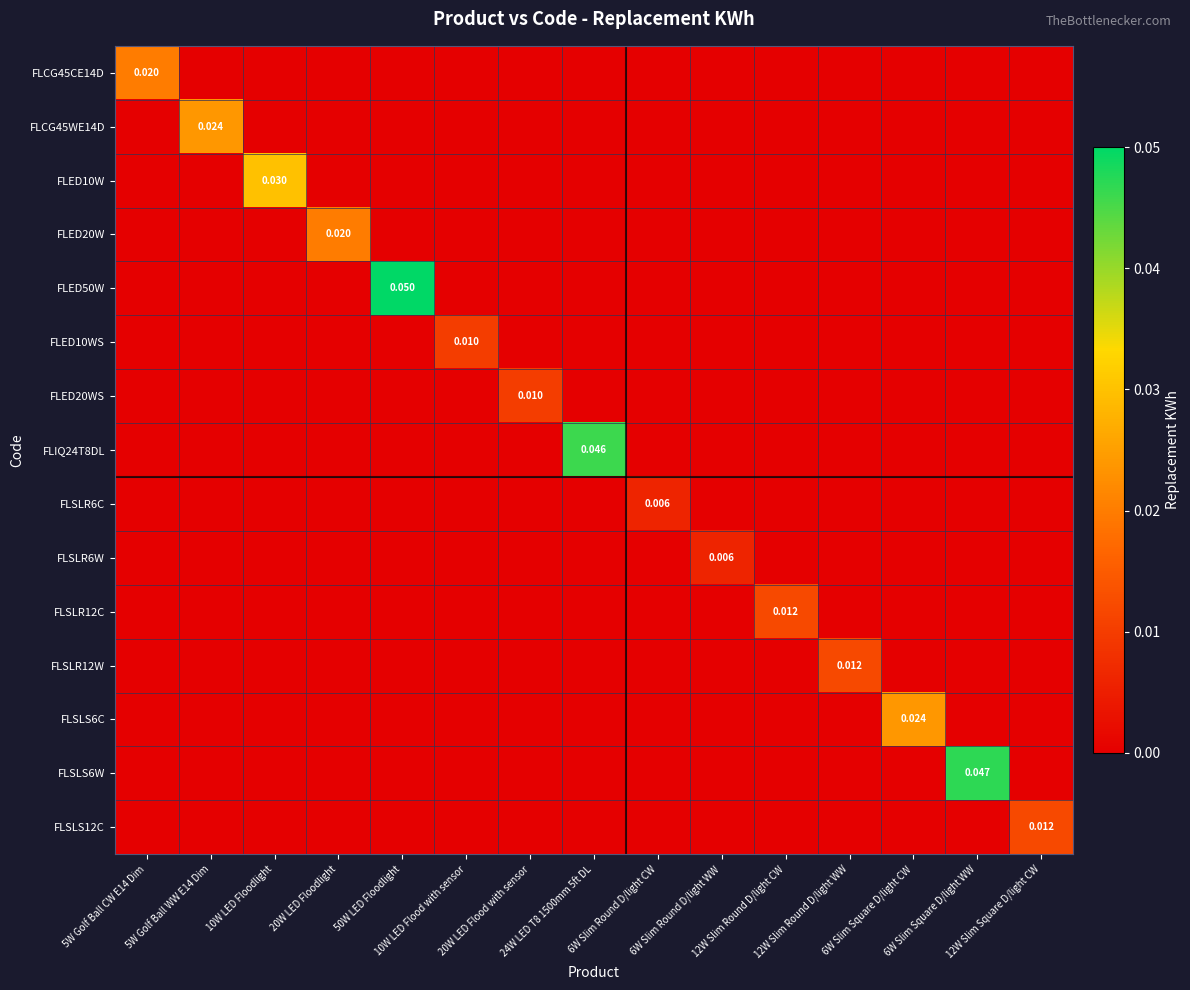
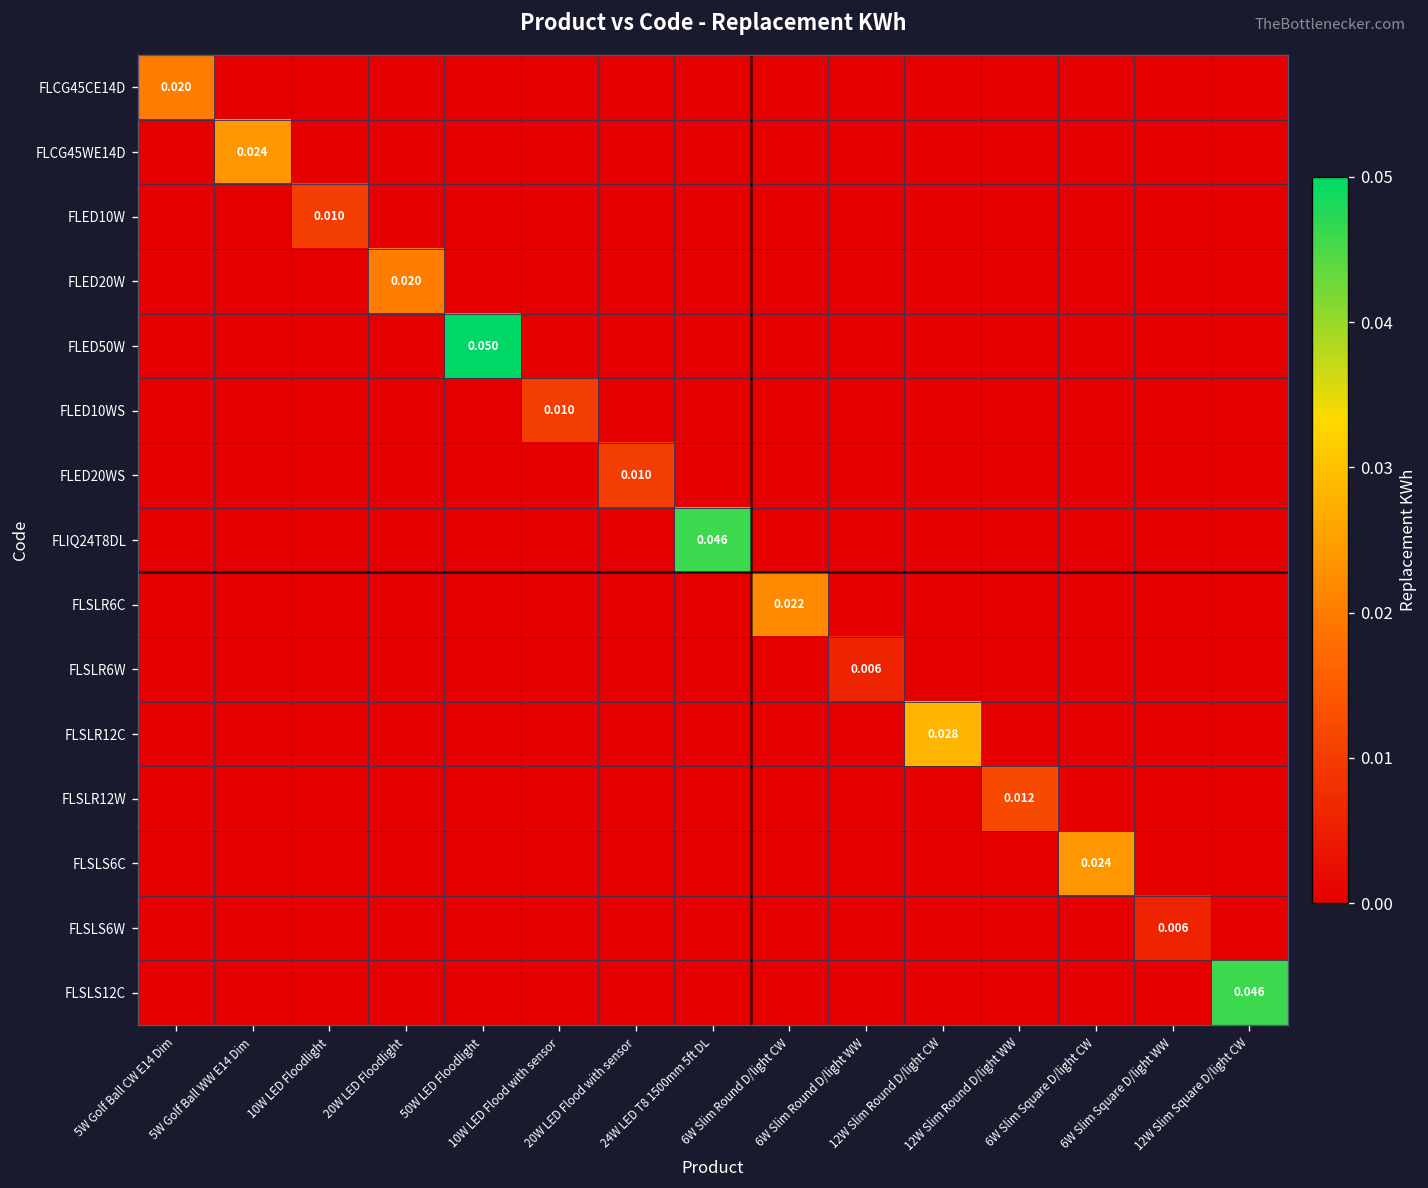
  {
    "FLCG45CE14D": {
      "5W Golf Ball CW E14 Dim": 0.020
    },
    "FLCG45WE14D": {
      "5W Golf Ball WW E14 Dim": 0.024
    },
    "FLED10W": {
-     "10W LED Floodlight": 0.030
+     "10W LED Floodlight": 0.010
    },
    "FLED20W": {
      "20W LED Floodlight": 0.020
    },
    "FLED50W": {
      "50W LED Floodlight": 0.050
    },
    "FLED10WS": {
      "10W LED Flood with sensor": 0.010
    },
    "FLED20WS": {
      "20W LED Flood with sensor": 0.010
    },
    "FLIQ24T8DL": {
      "24W LED T8 1500mm 5ft DL": 0.046
    },
    "FLSLR6C": {
-     "6W Slim Round D/light CW": 0.006
+     "6W Slim Round D/light CW": 0.022
    },
    "FLSLR6W": {
      "6W Slim Round D/light WW": 0.006
    },
    "FLSLR12C": {
-     "12W Slim Round D/light CW": 0.012
+     "12W Slim Round D/light CW": 0.028
    },
    "FLSLR12W": {
      "12W Slim Round D/light WW": 0.012
    },
    "FLSLS6C": {
      "6W Slim Square D/light CW": 0.024
    },
    "FLSLS6W": {
-     "6W Slim Square D/light WW": 0.047
+     "6W Slim Square D/light WW": 0.006
    },
    "FLSLS12C": {
-     "12W Slim Square D/light CW": 0.012
+     "12W Slim Square D/light CW": 0.046
    }
  }
